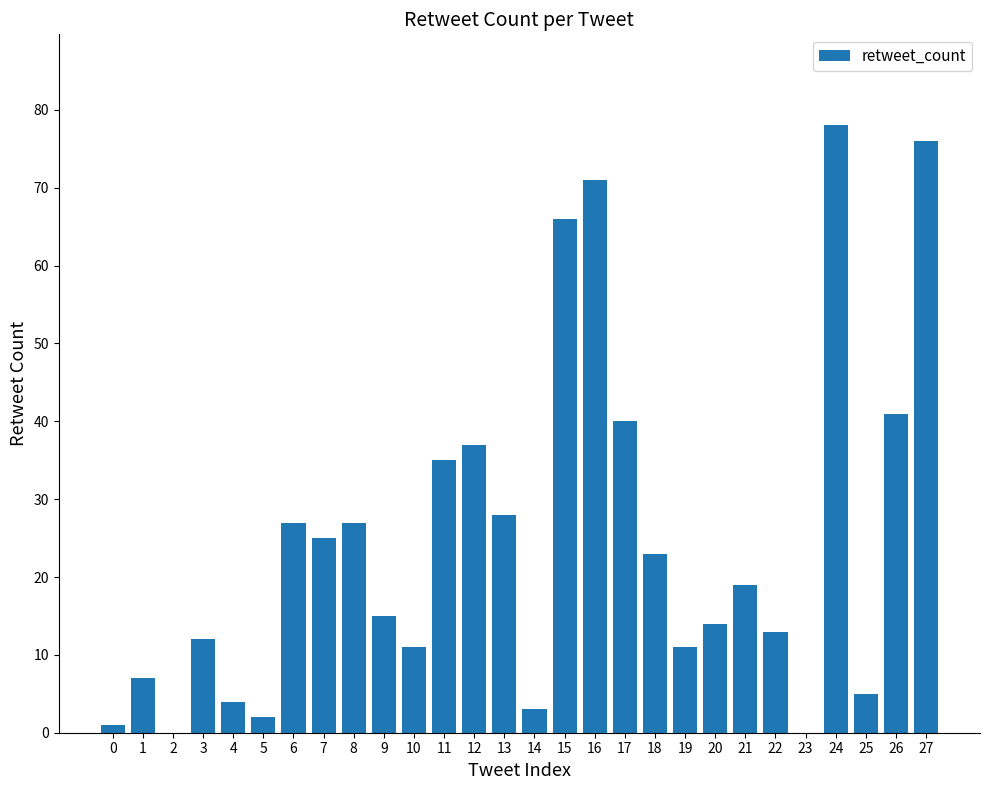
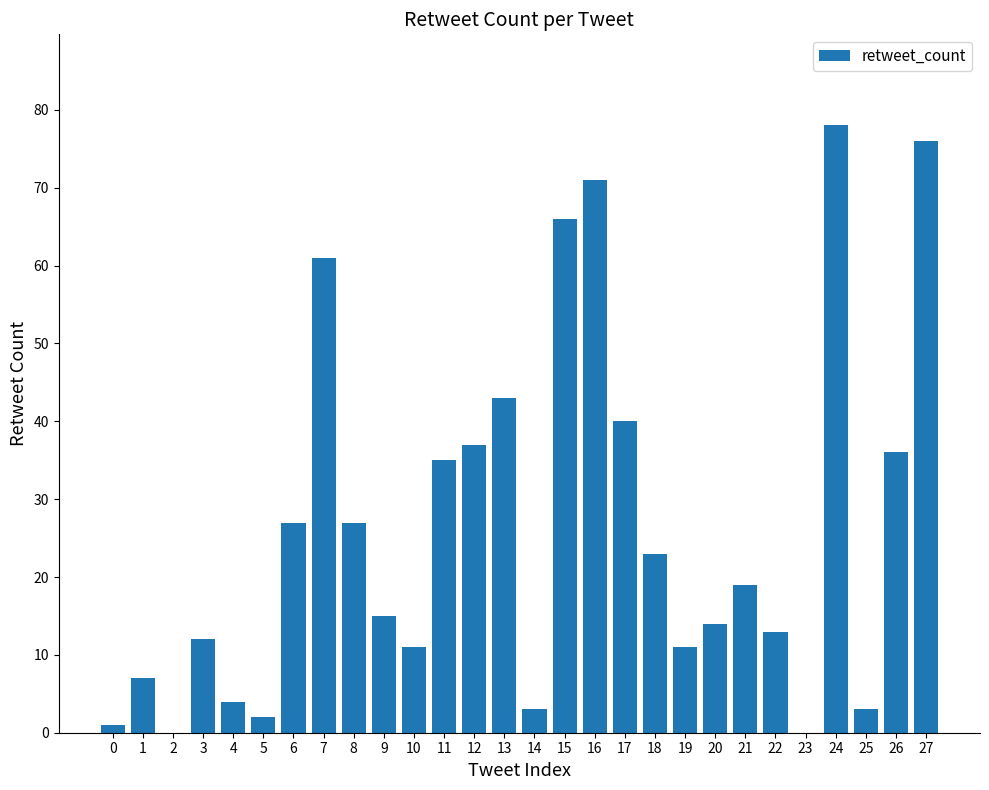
  {
    "0": 1,
    "1": 7,
    "2": 0,
    "3": 12,
    "4": 4,
    "5": 2,
    "6": 27,
-   "7": 25,
+   "7": 61,
    "8": 27,
    "9": 15,
    "10": 11,
    "11": 35,
    "12": 37,
-   "13": 28,
+   "13": 43,
    "14": 3,
    "15": 66,
    "16": 71,
    "17": 40,
    "18": 23,
    "19": 11,
    "20": 14,
    "21": 19,
    "22": 13,
    "23": 0,
    "24": 78,
-   "25": 5,
-   "26": 41,
+   "25": 3,
+   "26": 36,
    "27": 76
  }
